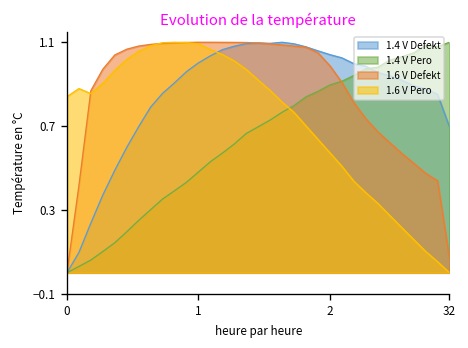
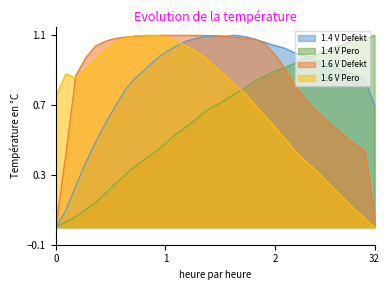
  {
    "1.4 V Defekt": {
      "32": 0.70
    },
    "1.4 V Pero": {
      "32": 1.10
    },
    "1.6 V Defekt": {
      "32": 0.07
    },
    "1.6 V Pero": {
-     "0": 0.84,
+     "0": 0.75,
      "32": 0.00
    }
  }
